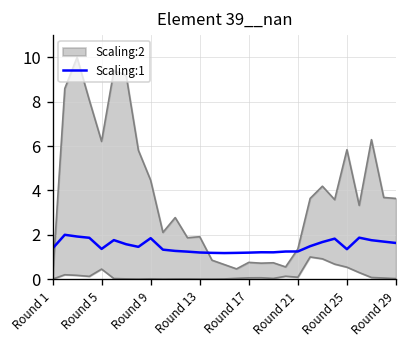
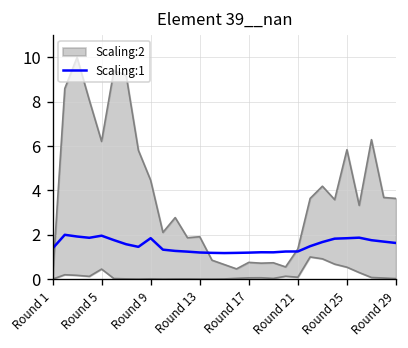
  {
    "Scaling:1": {
      "Round 1": 1.4,
-     "Round 5": 1.4,
+     "Round 5": 2.0,
      "Round 9": 1.8,
      "Round 13": 1.2,
      "Round 17": 1.2,
-     "Round 25": 1.4,
+     "Round 25": 1.8,
      "Round 29": 1.6
    }
  }
